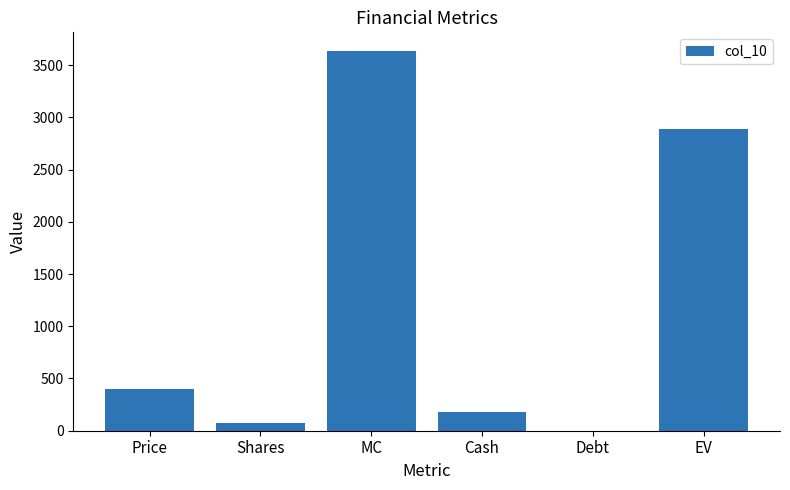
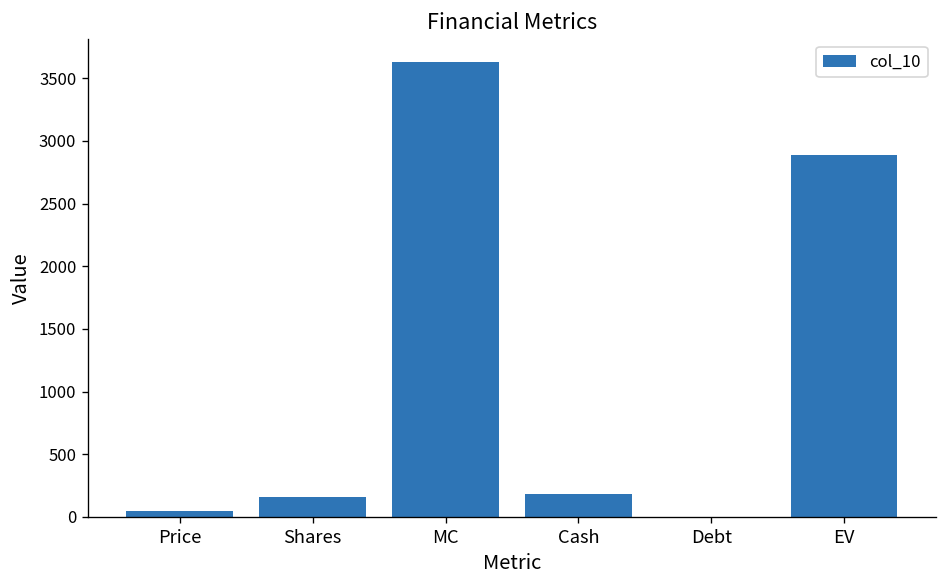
  {
-   "Price": 400,
-   "Shares": 70,
+   "Price": 50,
+   "Shares": 160,
    "MC": 3630,
    "Cash": 180,
    "Debt": 0,
    "EV": 2890
  }
